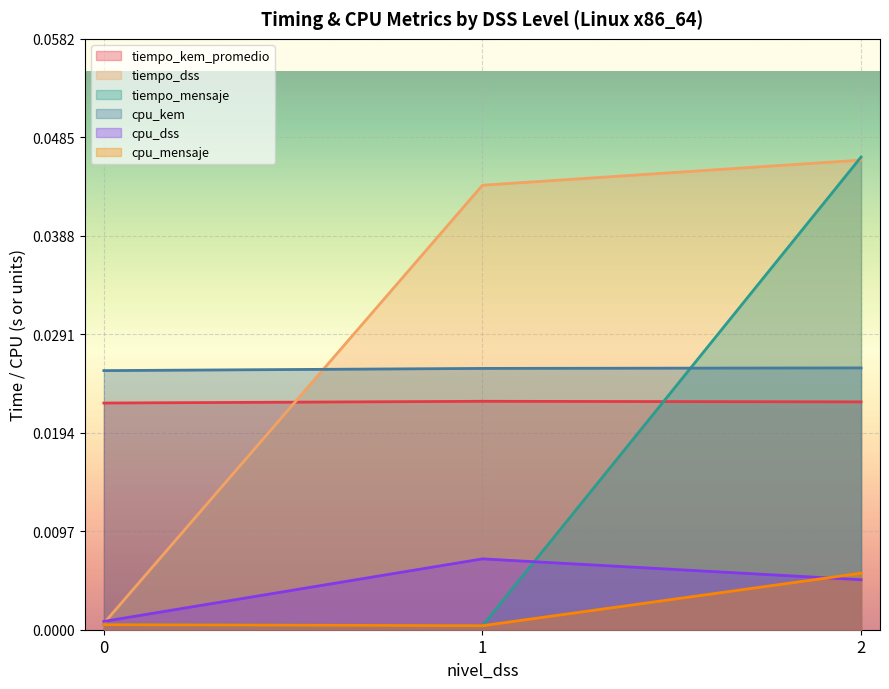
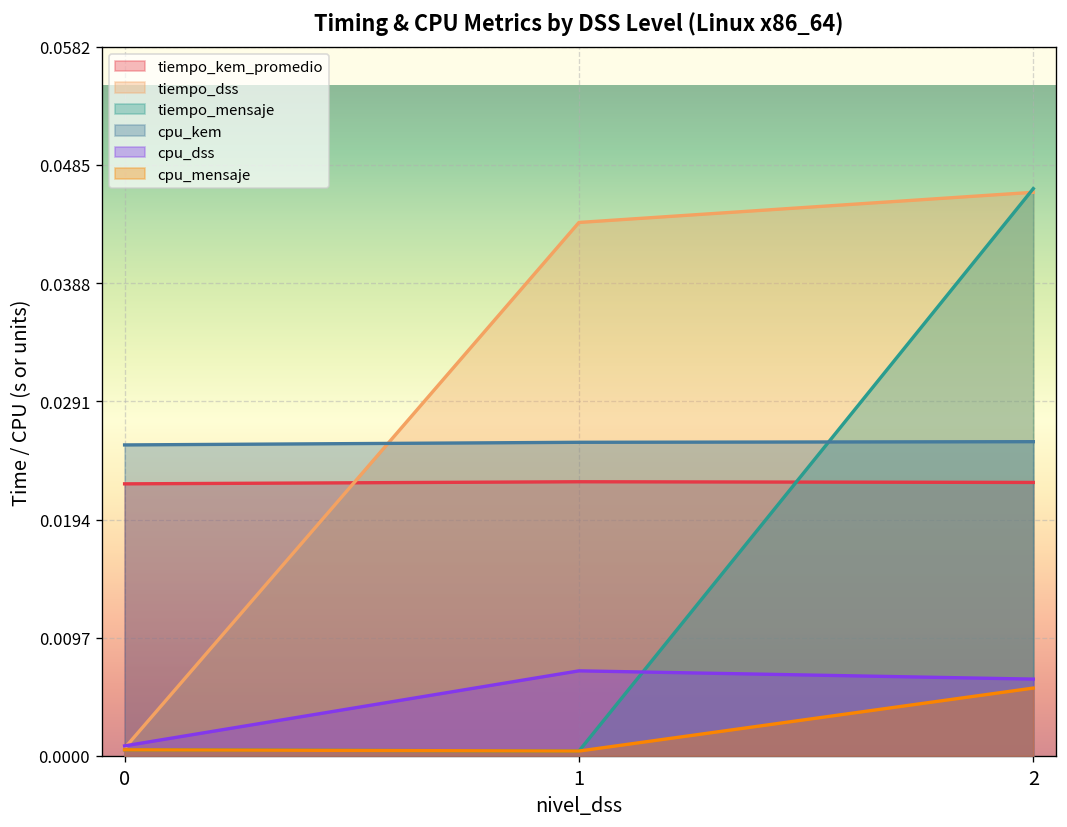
  {
    "cpu_dss": {
      "1": 0.0070,
-     "2": 0.0049
+     "2": 0.0063
    }
  }
